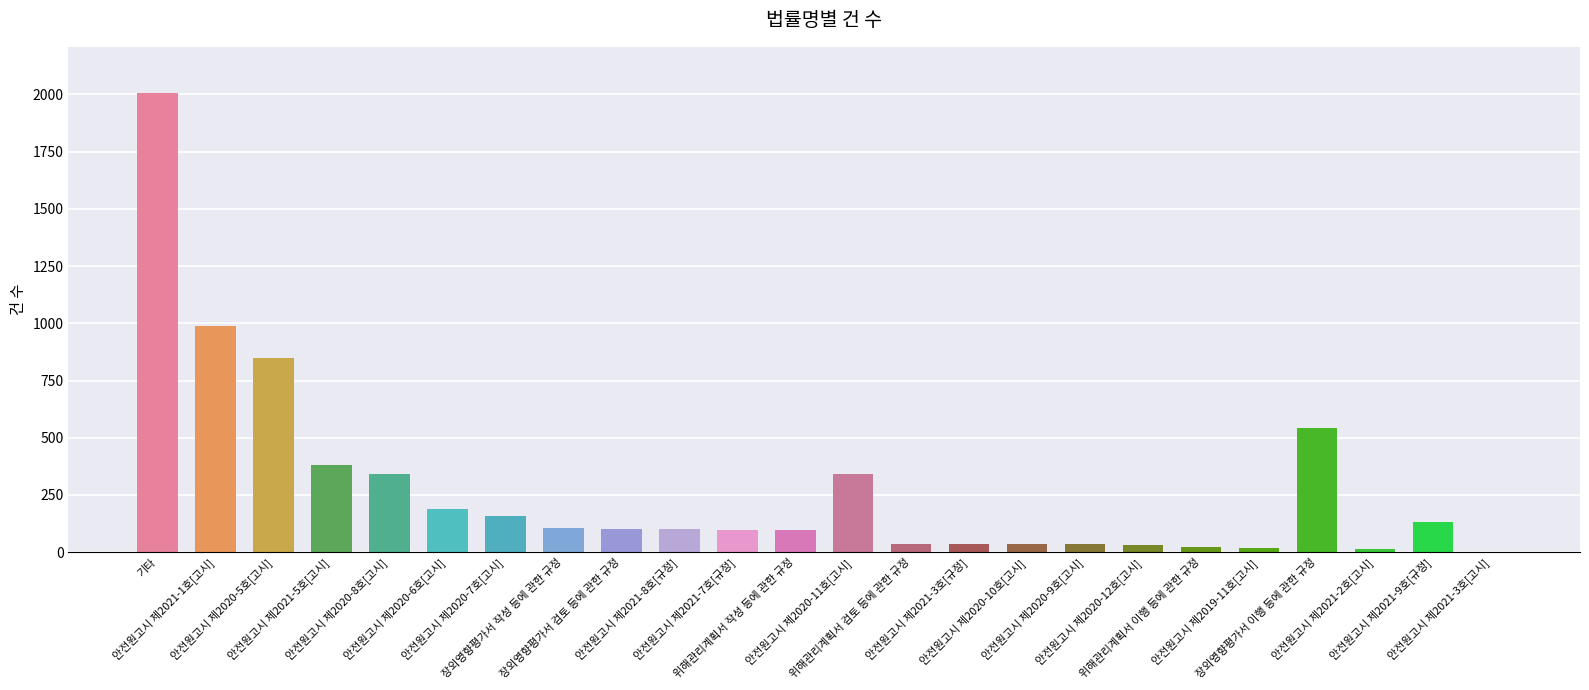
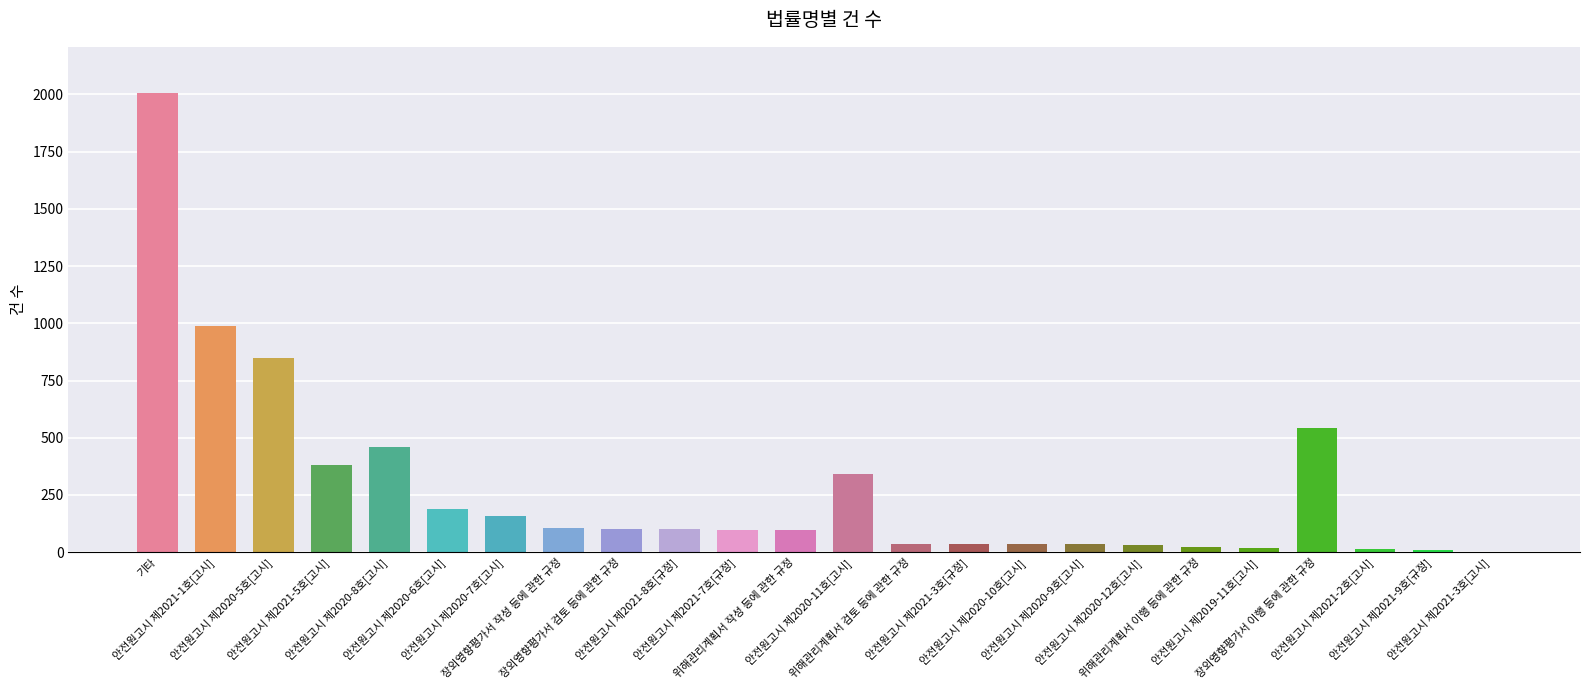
  {
    "기타": 2010,
    "안전원고시 제2021-1호[고시]": 990,
    "안전원고시 제2020-5호[고시]": 850,
    "안전원고시 제2021-5호[고시]": 380,
-   "안전원고시 제2020-8호[고시]": 340,
+   "안전원고시 제2020-8호[고시]": 460,
    "안전원고시 제2020-6호[고시]": 190,
    "안전원고시 제2020-7호[고시]": 160,
    "장외영향평가서 작성 등에 관한 규정": 110,
    "장외영향평가서 검토 등에 관한 규정": 100,
    "안전원고시 제2021-8호[규정]": 100,
    "안전원고시 제2021-7호[규정]": 100,
    "위해관리계획서 작성 등에 관한 규정": 100,
    "안전원고시 제2020-11호[고시]": 340,
    "위해관리계획서 검토 등에 관한 규정": 30,
    "안전원고시 제2021-3호[규정]": 40,
    "안전원고시 제2020-10호[고시]": 30,
    "안전원고시 제2020-9호[고시]": 30,
    "안전원고시 제2020-12호[고시]": 30,
    "위해관리계획서 이행 등에 관한 규정": 20,
    "안전원고시 제2019-11호[고시]": 20,
    "장외영향평가서 이행 등에 관한 규정": 540,
    "안전원고시 제2021-2호[고시]": 10,
-   "안전원고시 제2021-9호[규정]": 130
+   "안전원고시 제2021-9호[규정]": 10
  }
